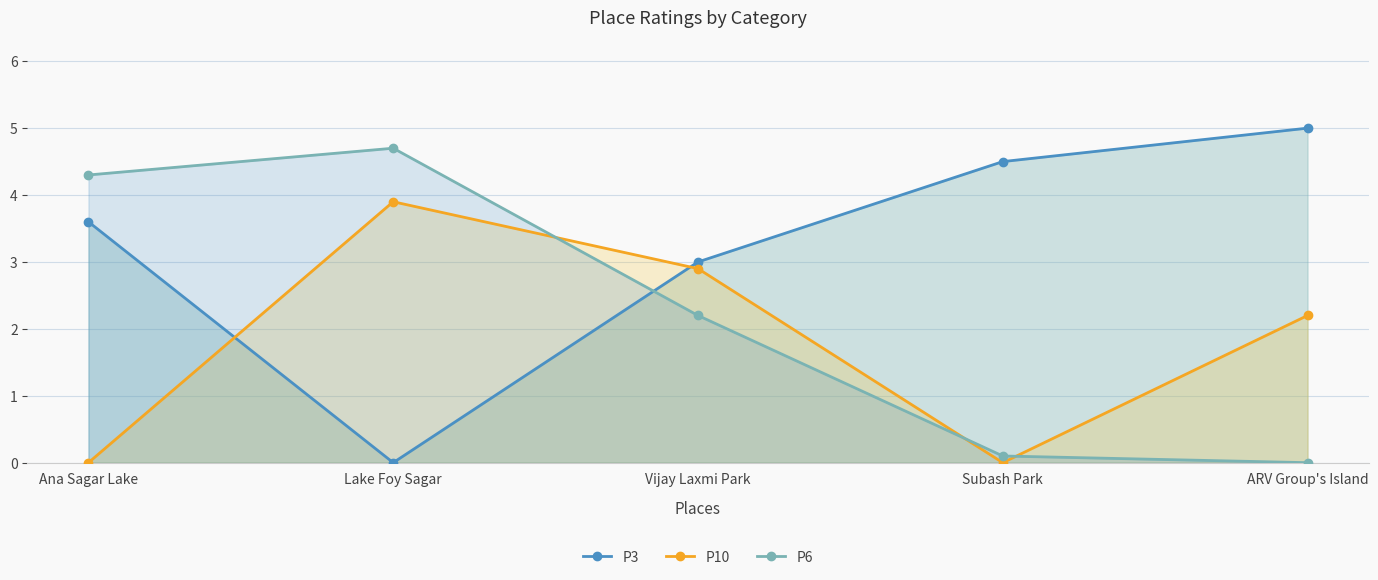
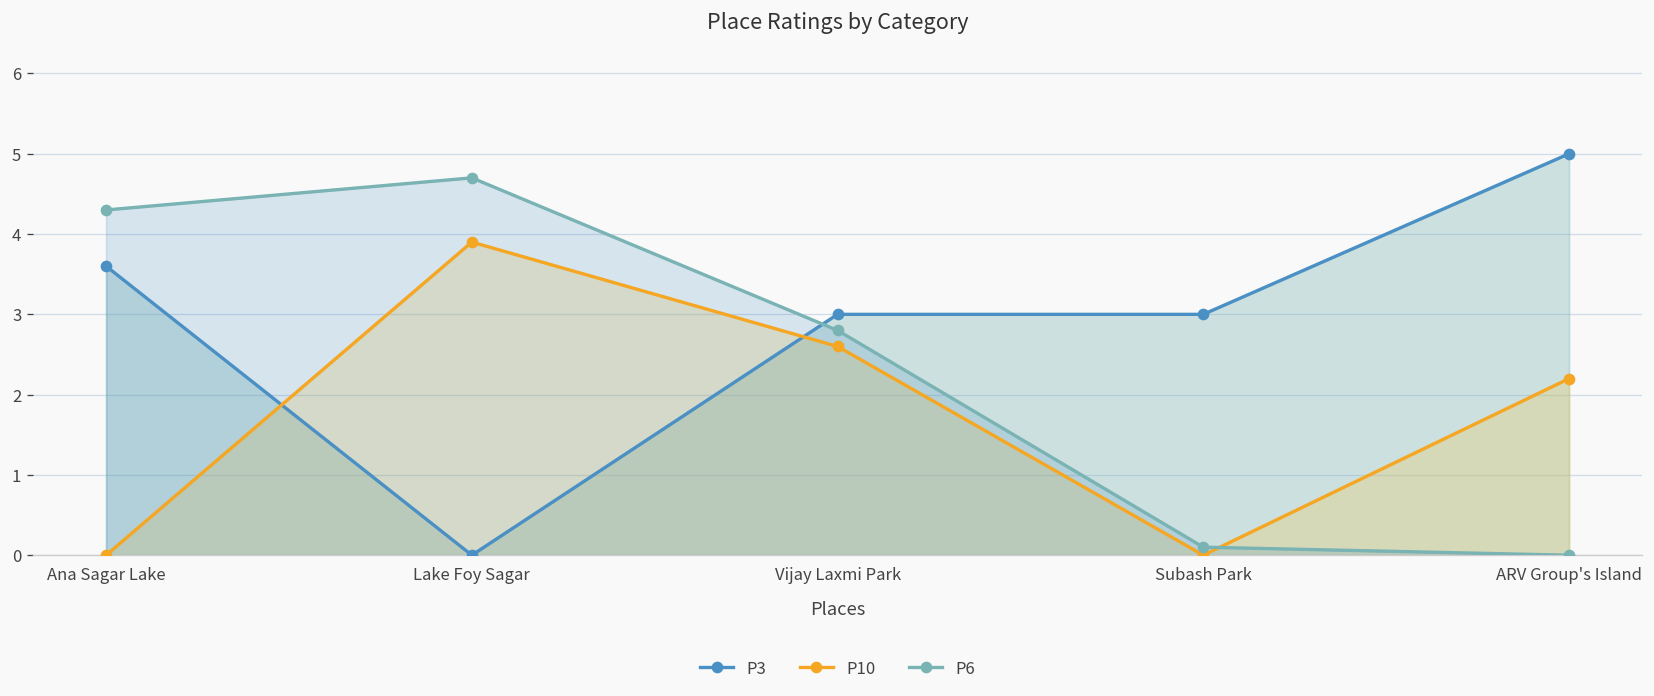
  {
    "P3": {
      "Ana Sagar Lake": 3.6,
      "Lake Foy Sagar": 0.0,
      "Vijay Laxmi Park": 3.0,
-     "Subash Park": 4.5,
+     "Subash Park": 3.0,
      "ARV Group's Island": 5.0
    },
    "P10": {
      "Ana Sagar Lake": 0.0,
      "Lake Foy Sagar": 3.9,
-     "Vijay Laxmi Park": 2.9,
+     "Vijay Laxmi Park": 2.6,
      "Subash Park": 0.0,
      "ARV Group's Island": 2.2
    },
    "P6": {
      "Ana Sagar Lake": 4.3,
      "Lake Foy Sagar": 4.7,
-     "Vijay Laxmi Park": 2.2,
+     "Vijay Laxmi Park": 2.8,
      "Subash Park": 0.1,
      "ARV Group's Island": 0.0
    }
  }
